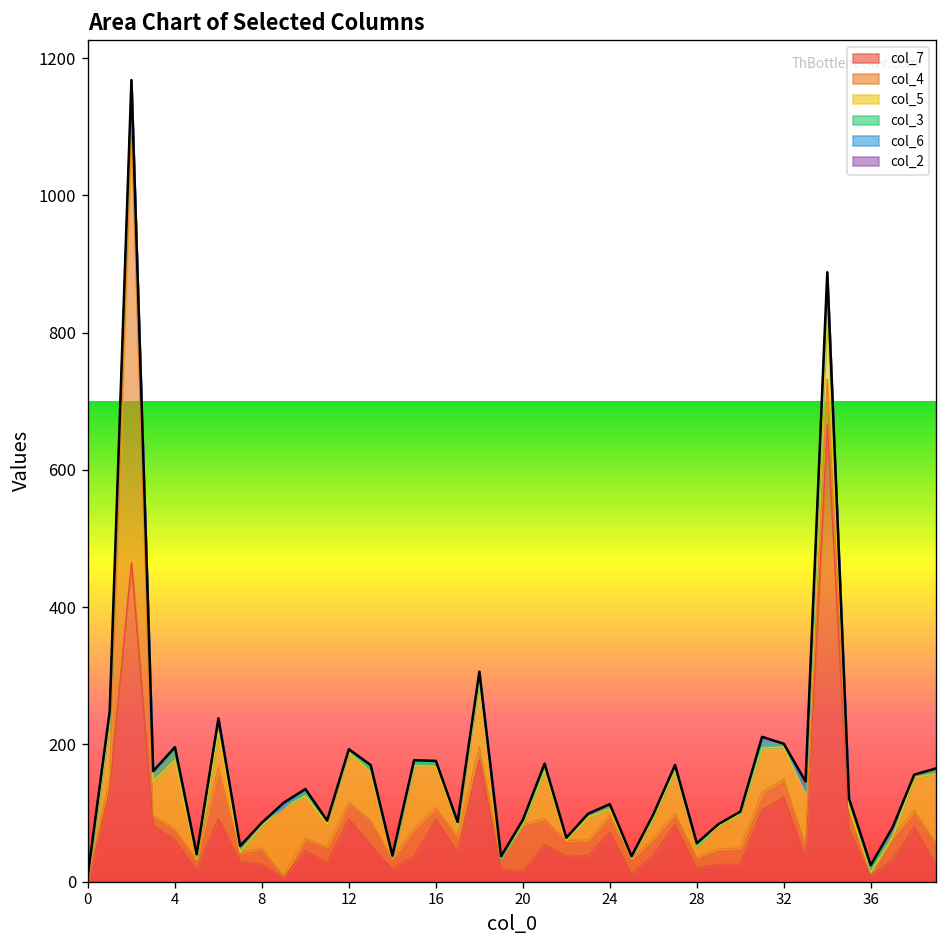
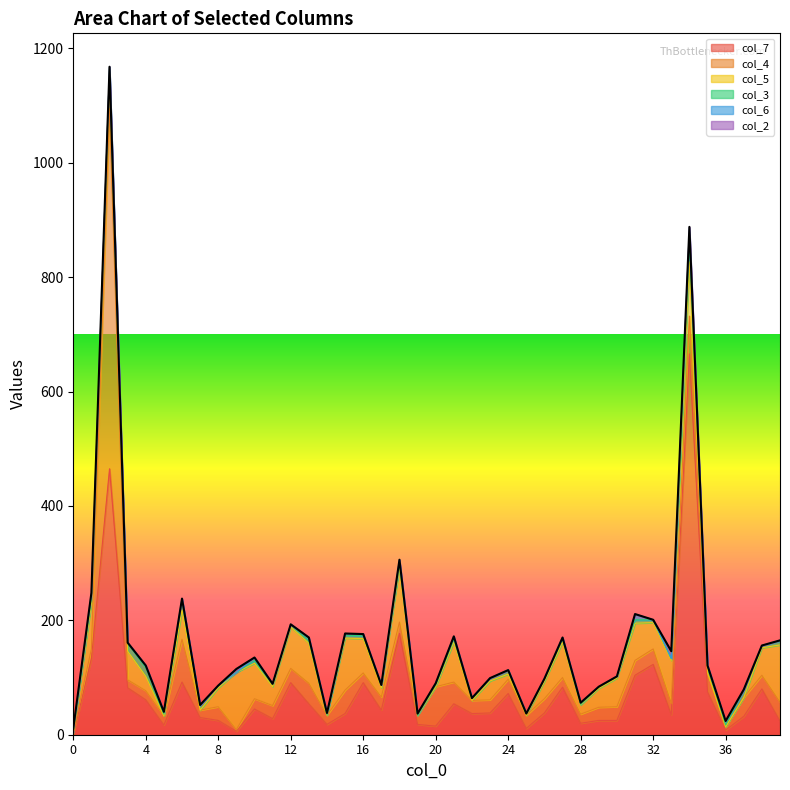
  {
    "col_5": {
-     "4": 100,
+     "4": 30,
      "12": 70,
      "16": 60,
      "24": 10,
      "32": 50
    }
  }
